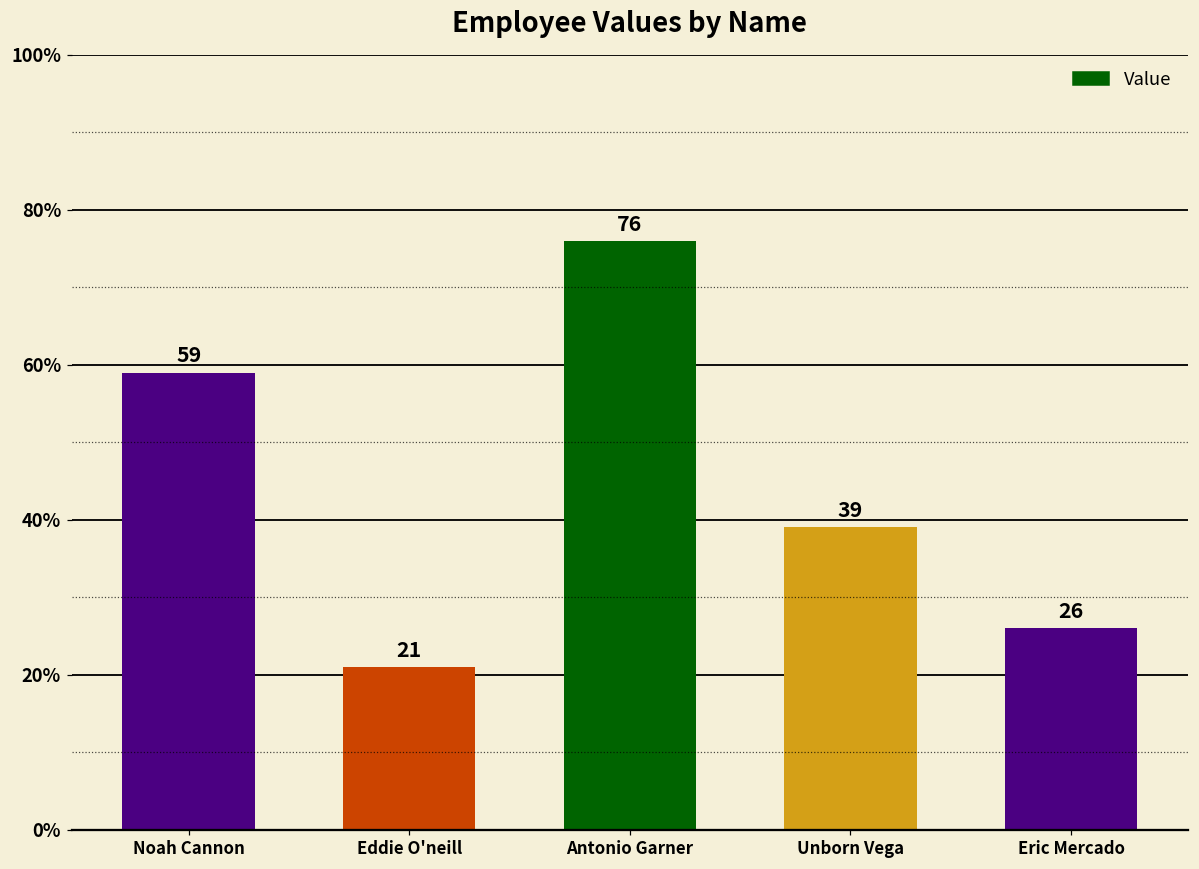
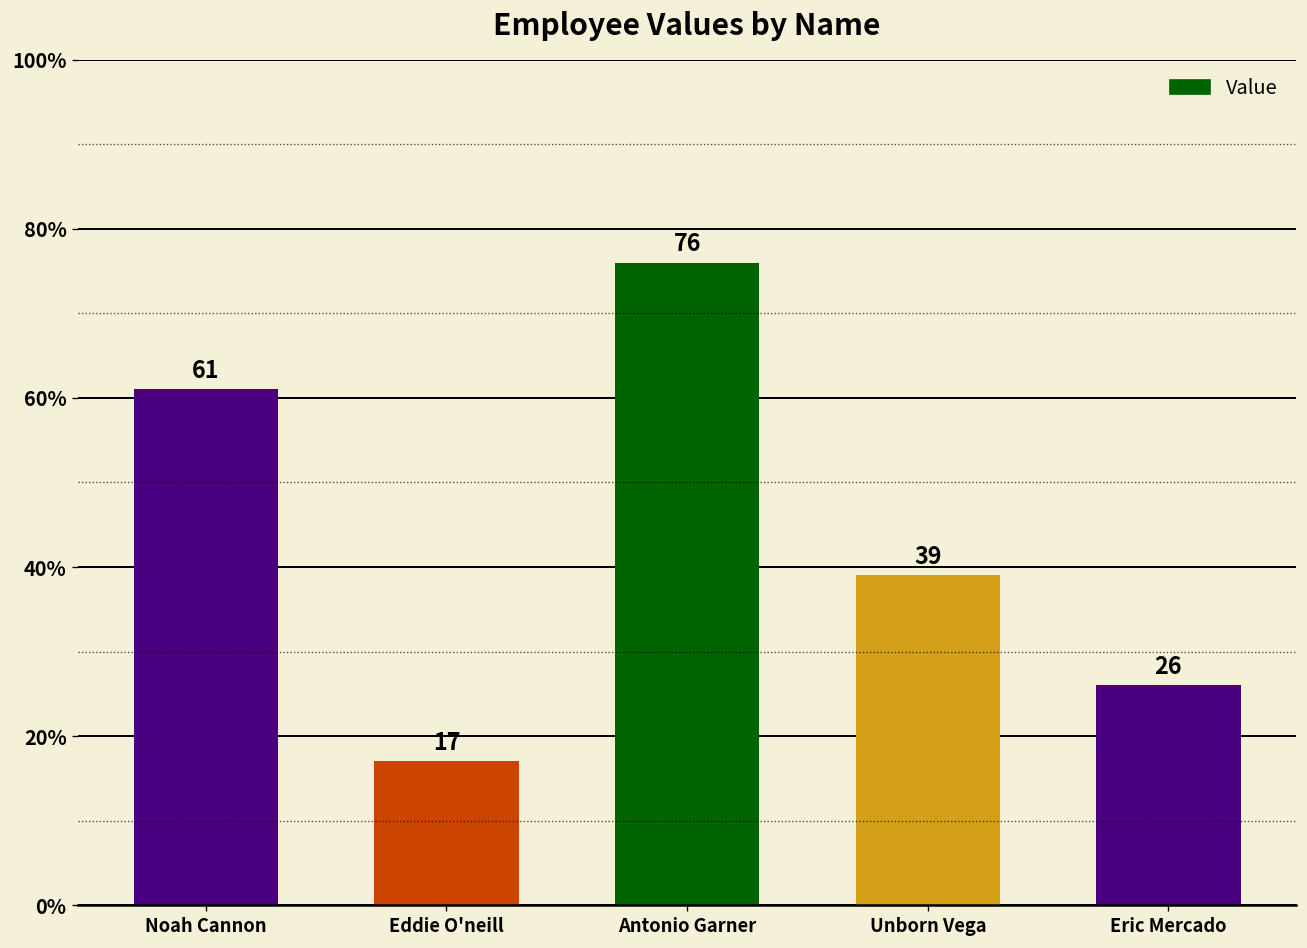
  {
-   "Noah Cannon": 59,
-   "Eddie O'neill": 21,
+   "Noah Cannon": 61,
+   "Eddie O'neill": 17,
    "Antonio Garner": 76,
    "Unborn Vega": 39,
    "Eric Mercado": 26
  }
